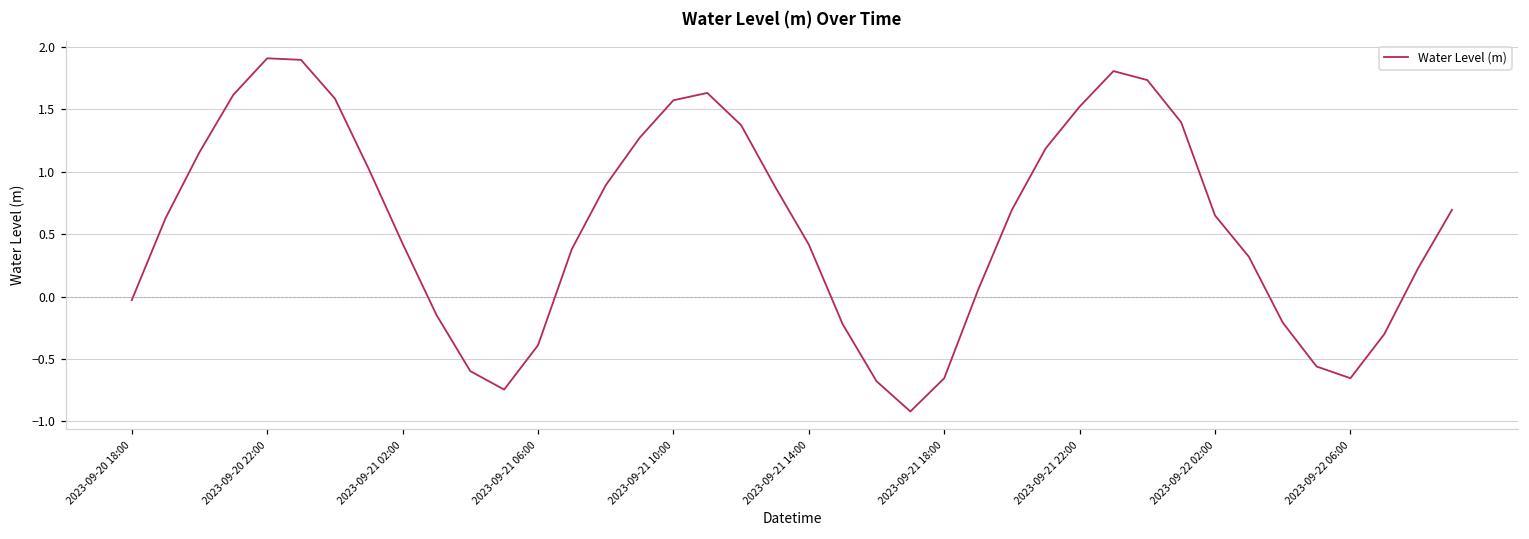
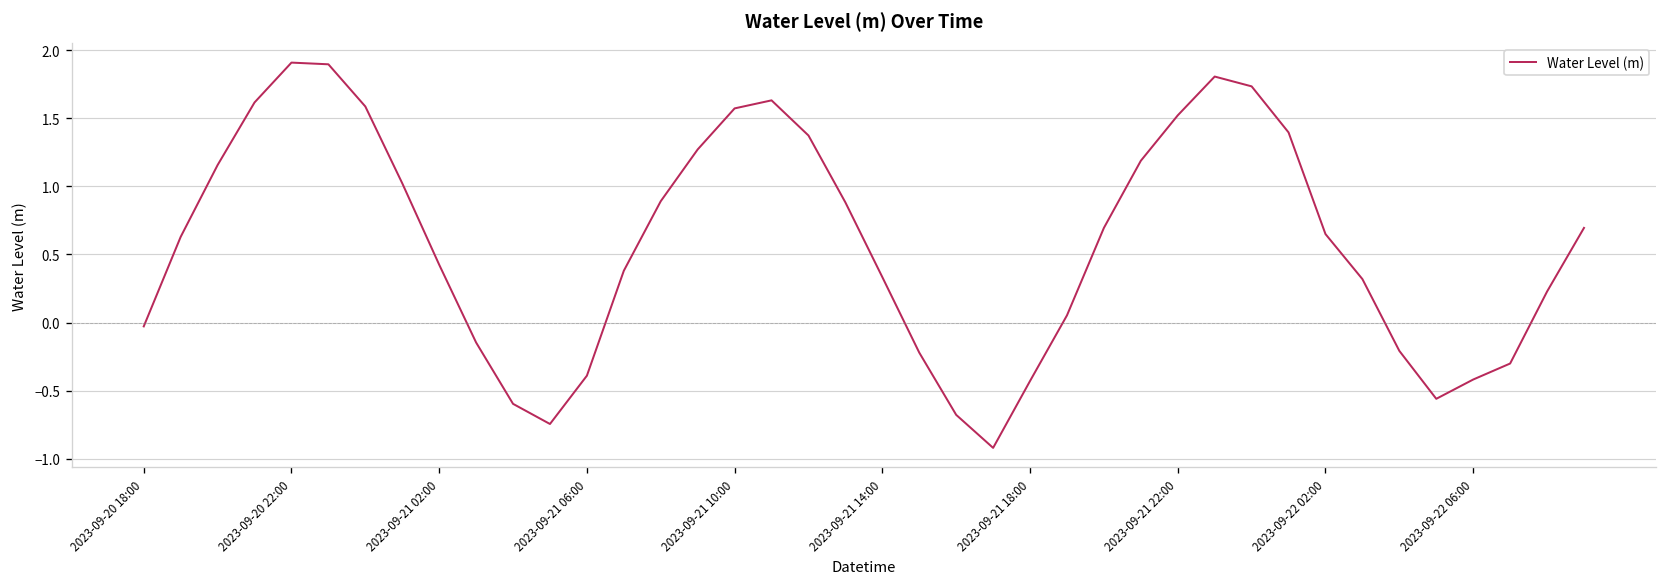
  {
    "2023-09-20 18:00": -0.03,
    "2023-09-20 22:00": 1.91,
    "2023-09-21 02:00": 0.42,
    "2023-09-21 06:00": -0.39,
    "2023-09-21 10:00": 1.57,
-   "2023-09-21 14:00": 0.42,
-   "2023-09-21 18:00": -0.65,
+   "2023-09-21 14:00": 0.33,
+   "2023-09-21 18:00": -0.43,
    "2023-09-21 22:00": 1.52,
    "2023-09-22 02:00": 0.65,
-   "2023-09-22 06:00": -0.65
+   "2023-09-22 06:00": -0.42
  }
